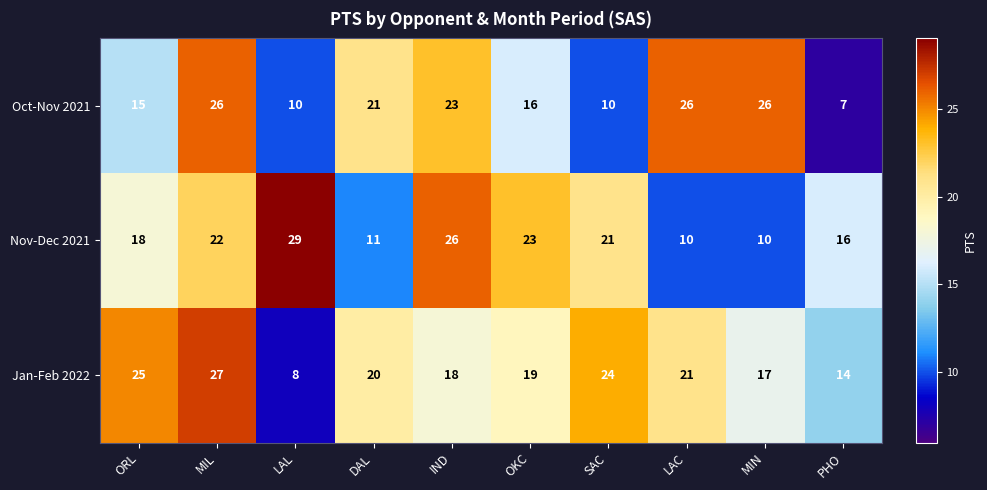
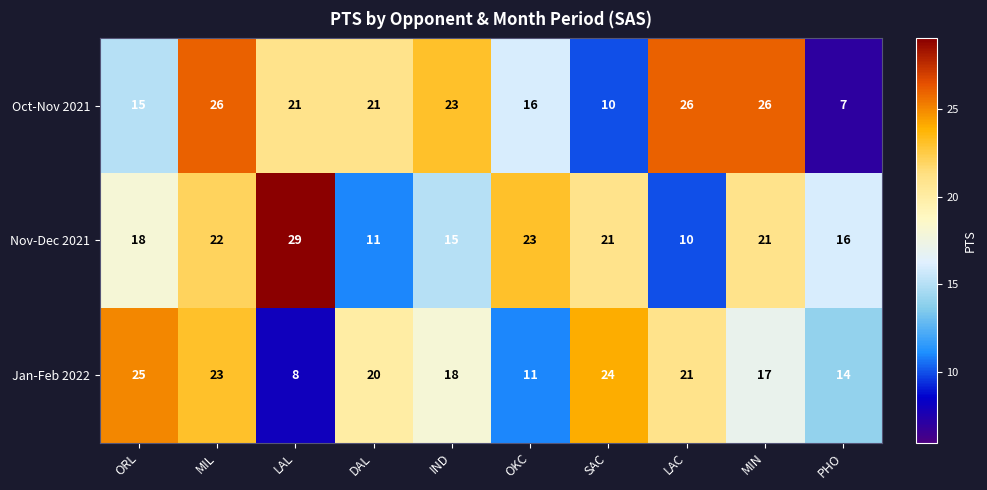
  {
    "Oct-Nov 2021": {
      "ORL": 15,
      "MIL": 26,
-     "LAL": 10,
+     "LAL": 21,
      "DAL": 21,
      "IND": 23,
      "OKC": 16,
      "SAC": 10,
      "LAC": 26,
      "MIN": 26,
      "PHO": 7
    },
    "Nov-Dec 2021": {
      "ORL": 18,
      "MIL": 22,
      "LAL": 29,
      "DAL": 11,
-     "IND": 26,
+     "IND": 15,
      "OKC": 23,
      "SAC": 21,
      "LAC": 10,
-     "MIN": 10,
+     "MIN": 21,
      "PHO": 16
    },
    "Jan-Feb 2022": {
      "ORL": 25,
-     "MIL": 27,
+     "MIL": 23,
      "LAL": 8,
      "DAL": 20,
      "IND": 18,
-     "OKC": 19,
+     "OKC": 11,
      "SAC": 24,
      "LAC": 21,
      "MIN": 17,
      "PHO": 14
    }
  }
